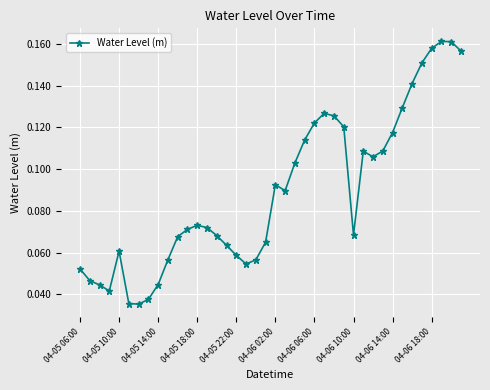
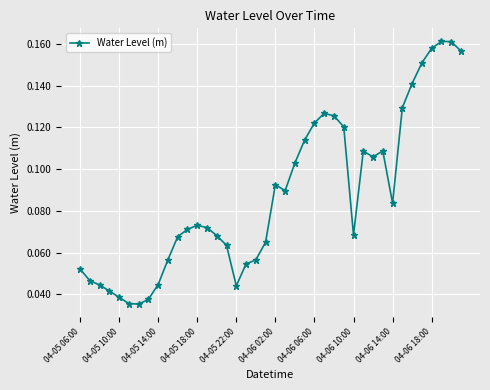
  {
    "04-05 06:00": 0.052,
-   "04-05 10:00": 0.061,
+   "04-05 10:00": 0.039,
    "04-05 14:00": 0.045,
    "04-05 18:00": 0.073,
-   "04-05 22:00": 0.059,
+   "04-05 22:00": 0.044,
    "04-06 02:00": 0.093,
    "04-06 06:00": 0.122,
    "04-06 10:00": 0.069,
-   "04-06 14:00": 0.118,
+   "04-06 14:00": 0.084,
    "04-06 18:00": 0.158
  }
